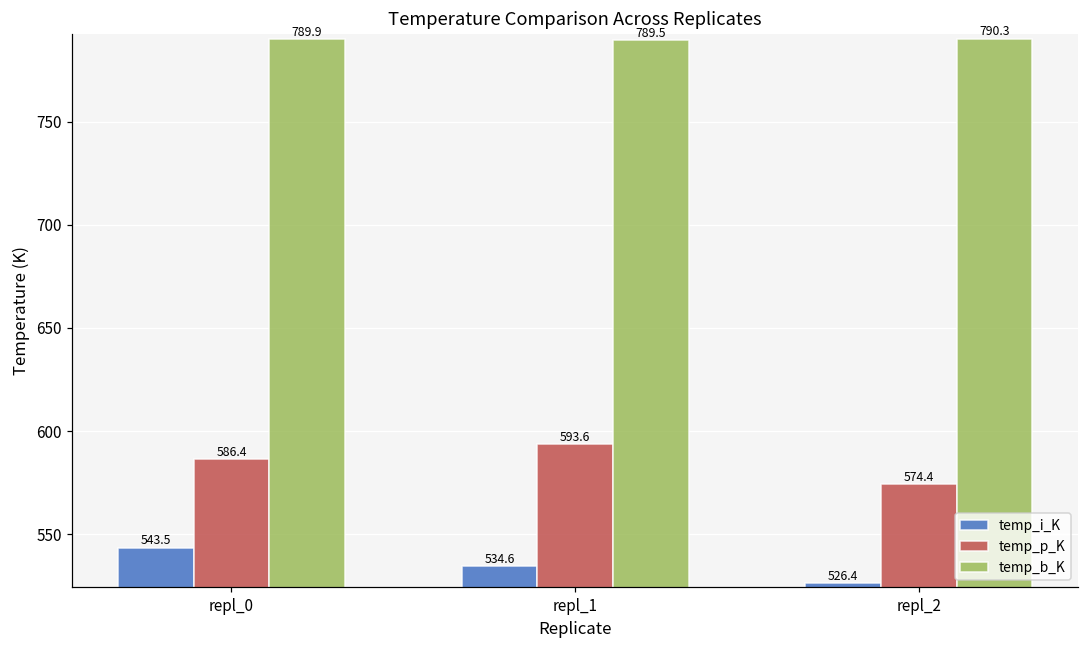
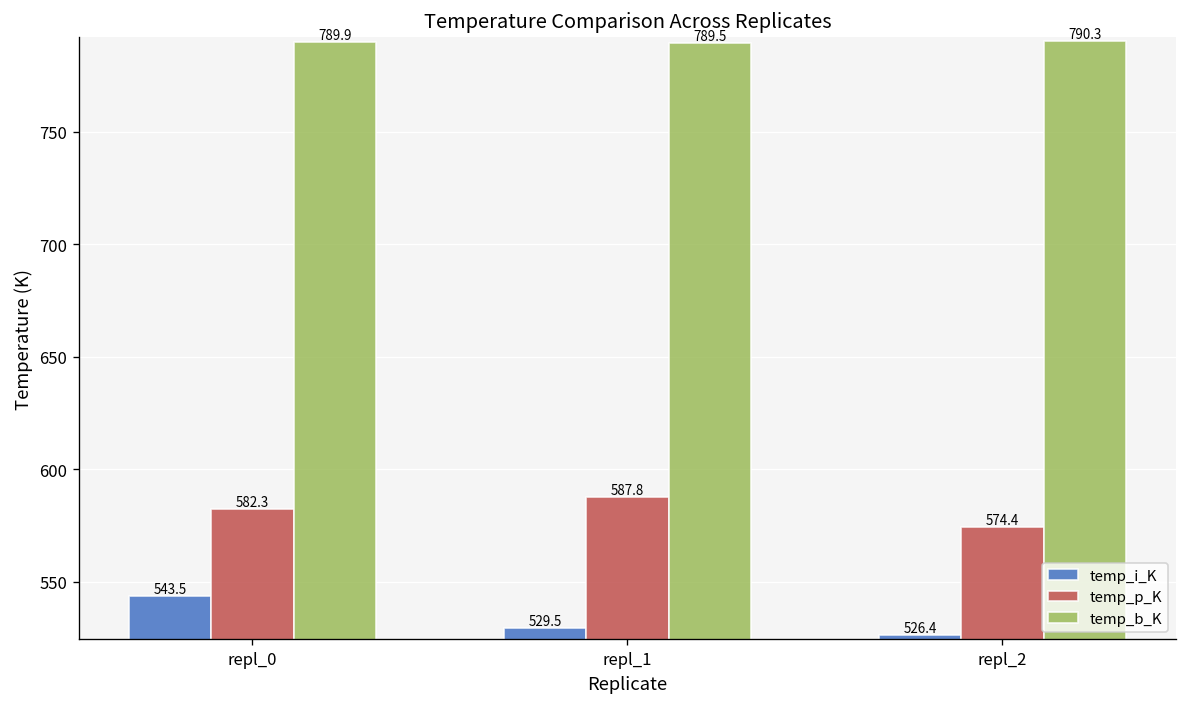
  {
    "temp_i_K": {
      "repl_0": 543.5,
-     "repl_1": 534.6,
+     "repl_1": 529.5,
      "repl_2": 526.4
    },
    "temp_p_K": {
-     "repl_0": 586.4,
-     "repl_1": 593.6,
+     "repl_0": 582.3,
+     "repl_1": 587.8,
      "repl_2": 574.4
    },
    "temp_b_K": {
      "repl_0": 789.9,
      "repl_1": 789.5,
      "repl_2": 790.3
    }
  }
